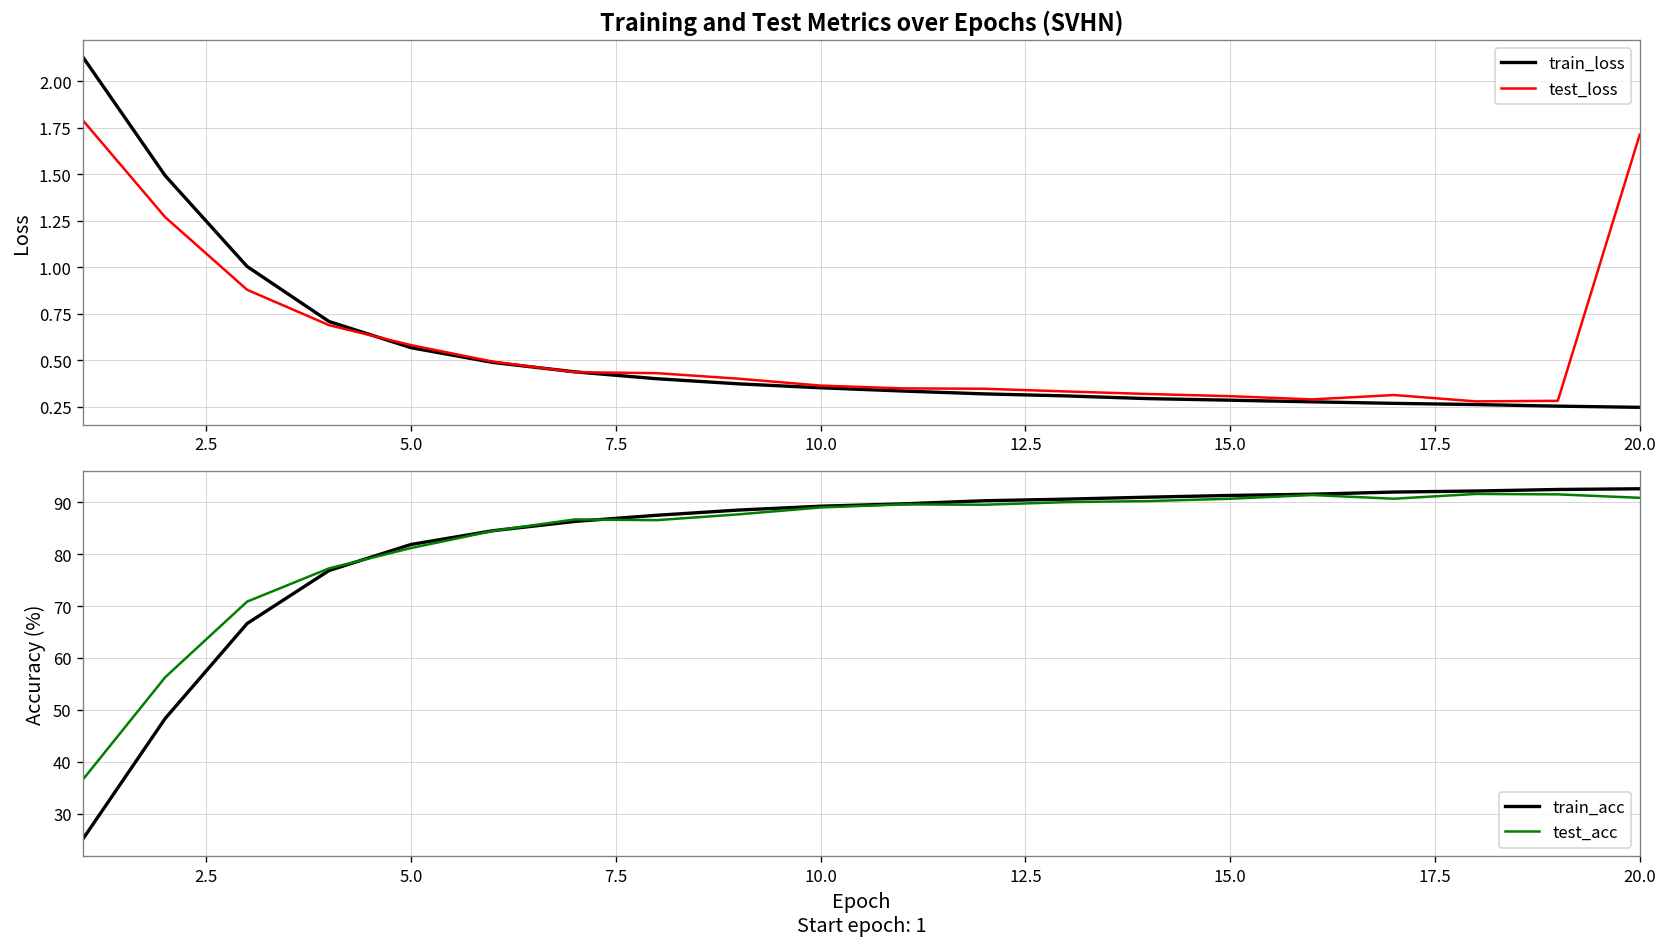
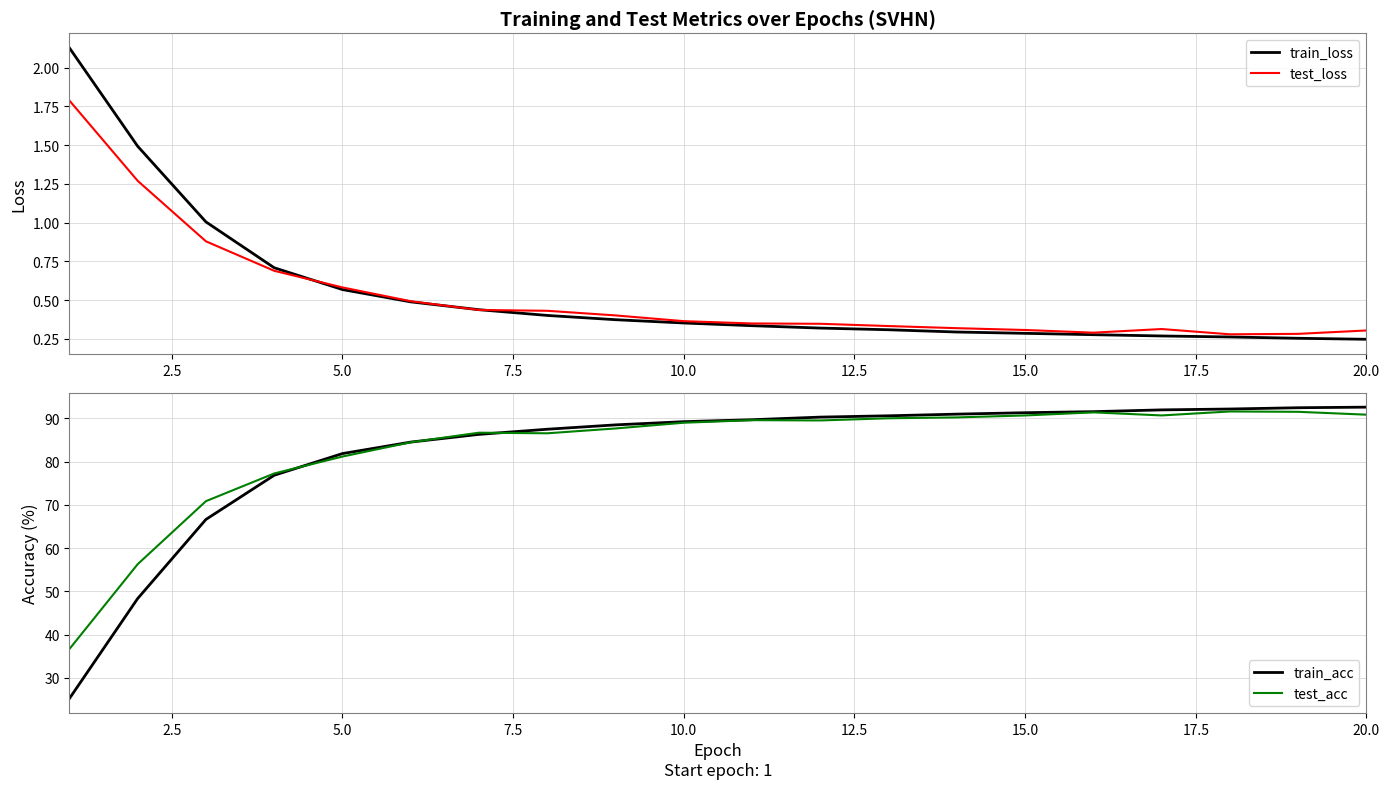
  {
    "Training and Test Metrics over Epochs (SVHN)": {
      "train_loss": {
        "15.0": 0.29,
        "20.0": 0.25
      },
      "test_loss": {
        "15.0": 0.31,
-       "20.0": 1.71
+       "20.0": 0.30
      }
    }
  }
